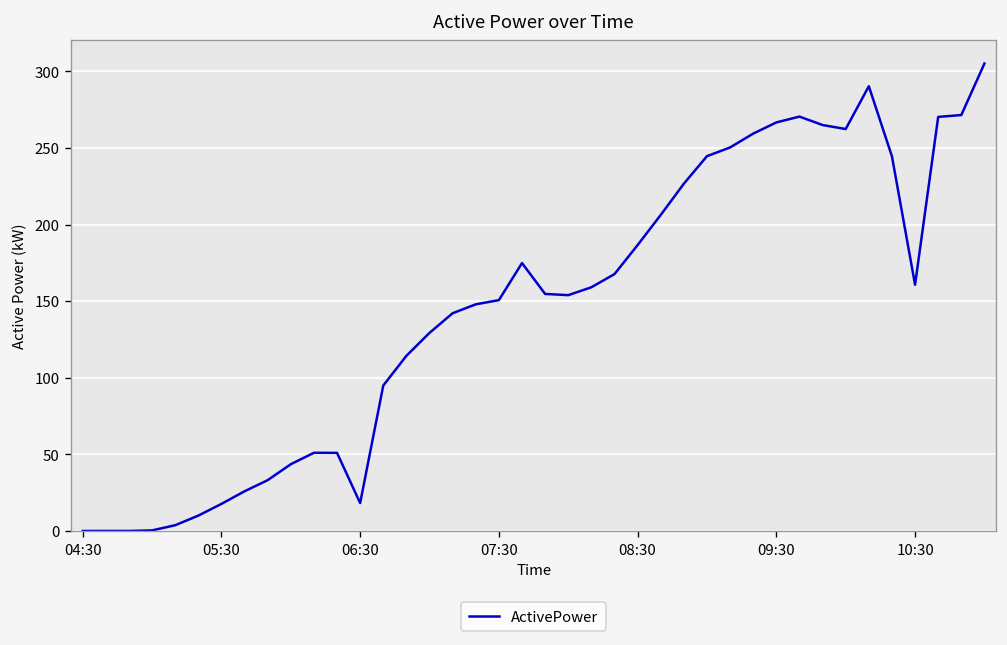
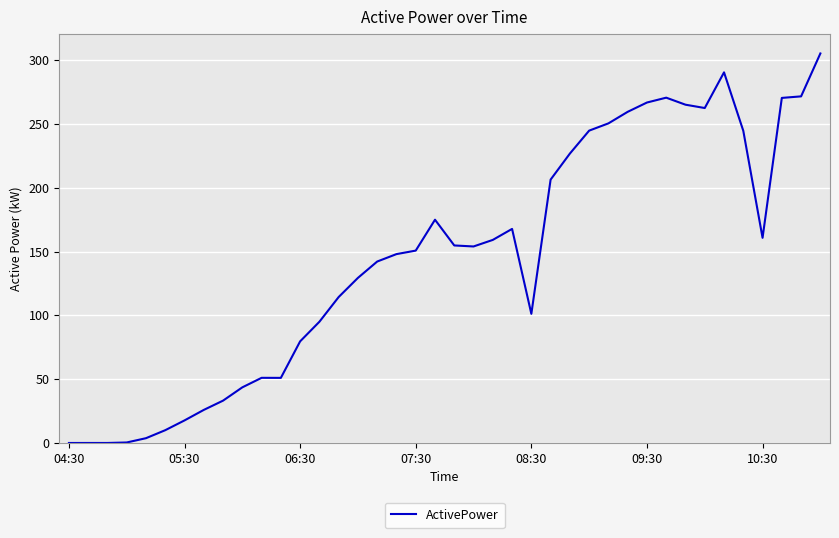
  {
    "04:30": 0,
    "05:30": 18,
-   "06:30": 18,
+   "06:30": 80,
    "07:30": 151,
-   "08:30": 187,
+   "08:30": 101,
    "09:30": 267,
    "10:30": 161
  }
